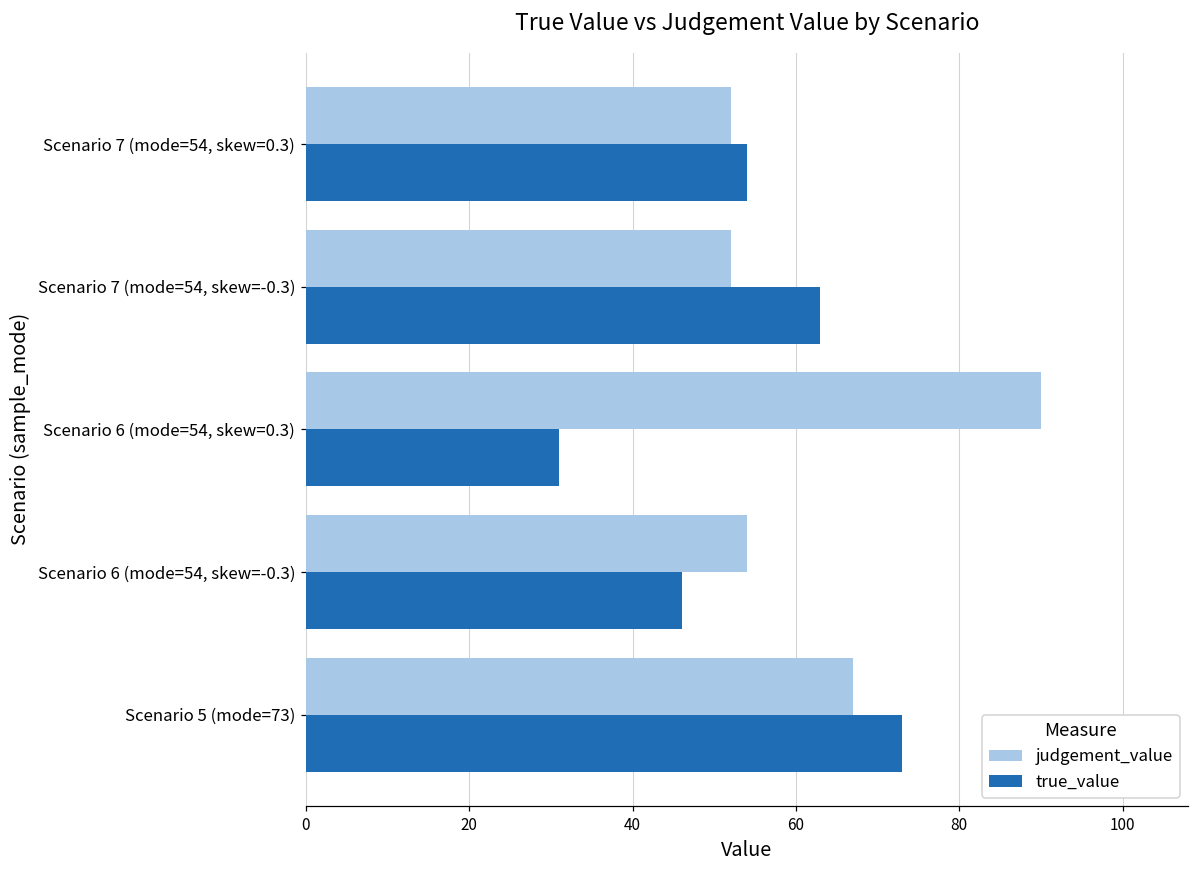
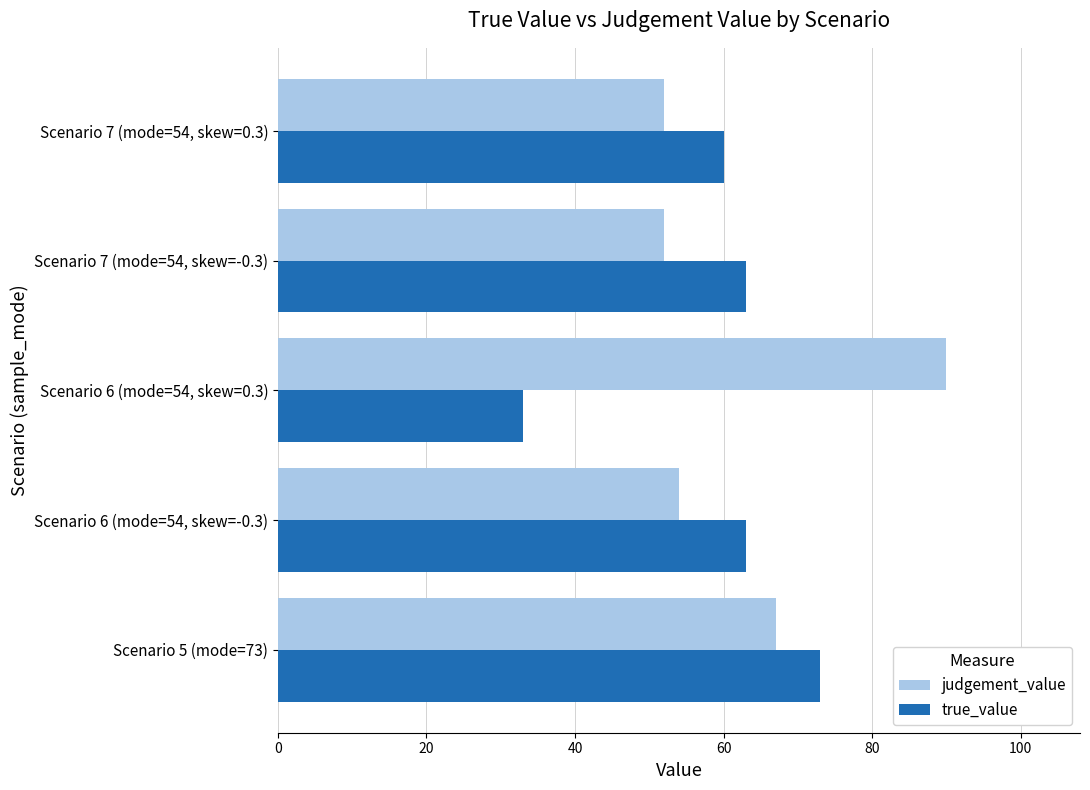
  {
    "judgement_value": {
      "Scenario 7 (mode=54, skew=0.3)": 52,
      "Scenario 7 (mode=54, skew=-0.3)": 52,
      "Scenario 6 (mode=54, skew=0.3)": 90,
      "Scenario 6 (mode=54, skew=-0.3)": 54,
      "Scenario 5 (mode=73)": 67
    },
    "true_value": {
-     "Scenario 7 (mode=54, skew=0.3)": 54,
+     "Scenario 7 (mode=54, skew=0.3)": 60,
      "Scenario 7 (mode=54, skew=-0.3)": 63,
-     "Scenario 6 (mode=54, skew=0.3)": 31,
-     "Scenario 6 (mode=54, skew=-0.3)": 46,
+     "Scenario 6 (mode=54, skew=0.3)": 33,
+     "Scenario 6 (mode=54, skew=-0.3)": 63,
      "Scenario 5 (mode=73)": 73
    }
  }
